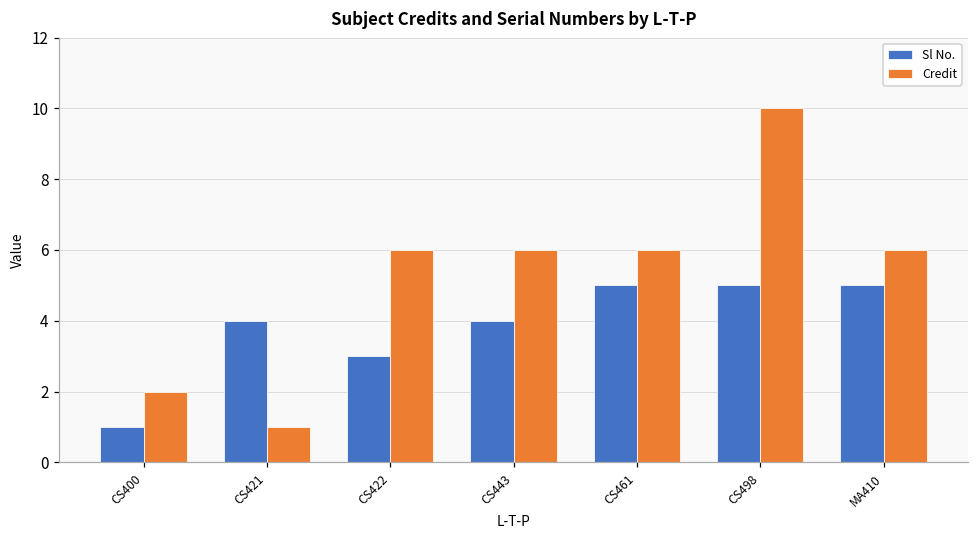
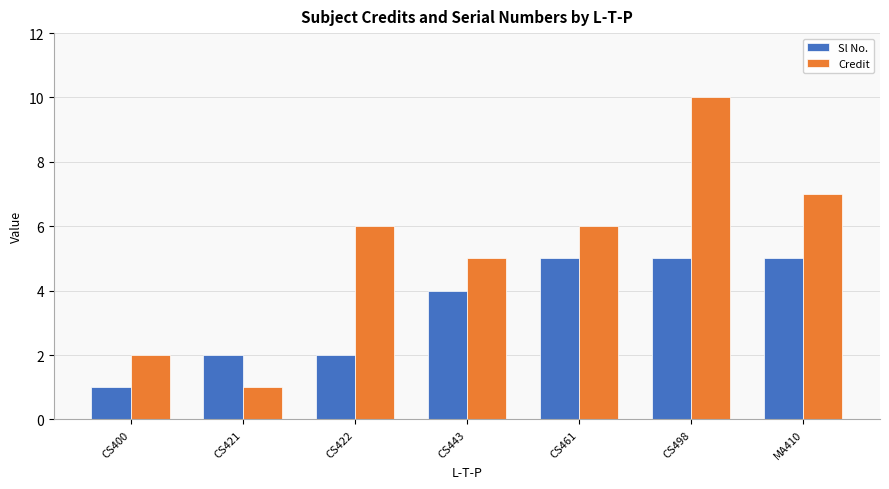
  {
    "Sl No.": {
      "CS400": 1,
-     "CS421": 4,
-     "CS422": 3,
+     "CS421": 2,
+     "CS422": 2,
      "CS443": 4,
      "CS461": 5,
      "CS498": 5,
      "MA410": 5
    },
    "Credit": {
      "CS400": 2,
      "CS421": 1,
      "CS422": 6,
-     "CS443": 6,
+     "CS443": 5,
      "CS461": 6,
      "CS498": 10,
-     "MA410": 6
+     "MA410": 7
    }
  }
